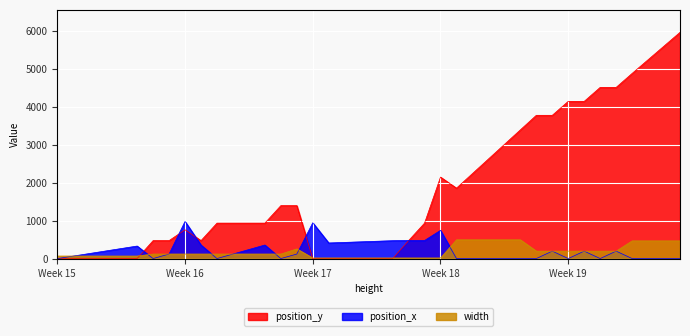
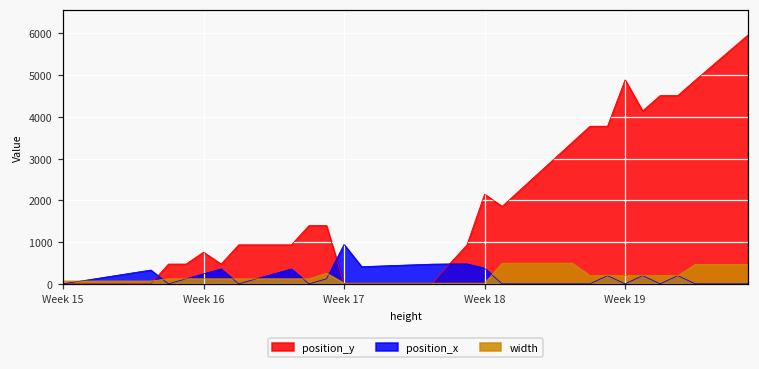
  {
    "position_y": {
      "Week 16": 800,
      "Week 18": 2100,
-     "Week 19": 4100
+     "Week 19": 4900
    },
    "position_x": {
-     "Week 16": 1000,
+     "Week 16": 200,
      "Week 17": 900,
-     "Week 18": 700,
+     "Week 18": 400,
      "Week 19": 0
    },
    "width": {
      "Week 15": 100,
      "Week 16": 100,
      "Week 18": 0,
      "Week 19": 200
    }
  }
